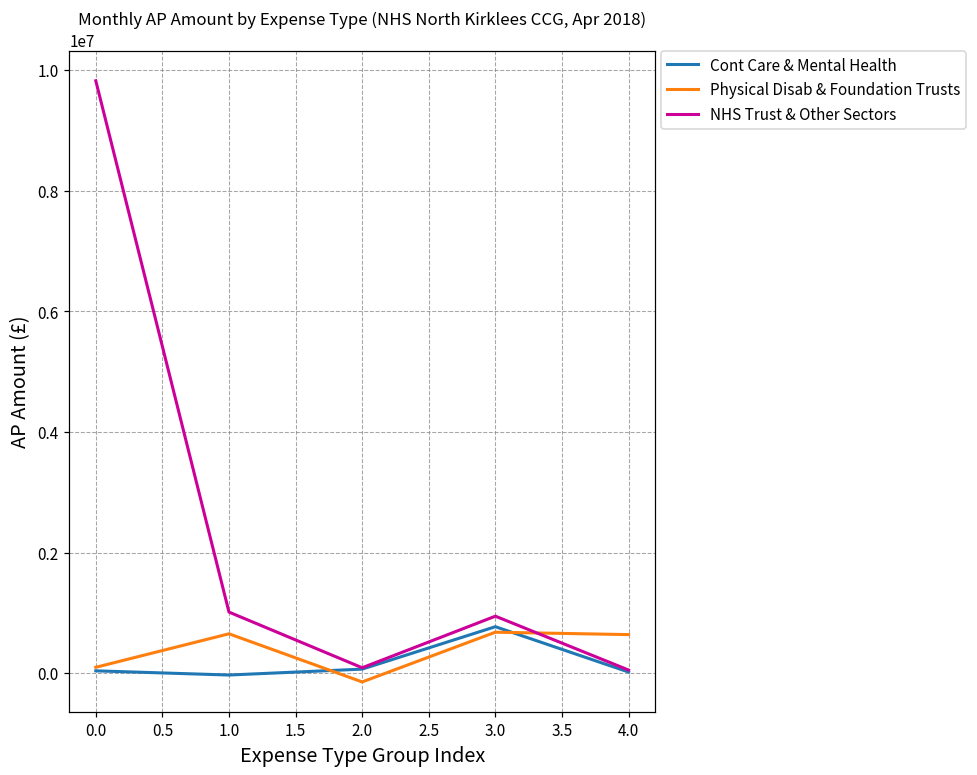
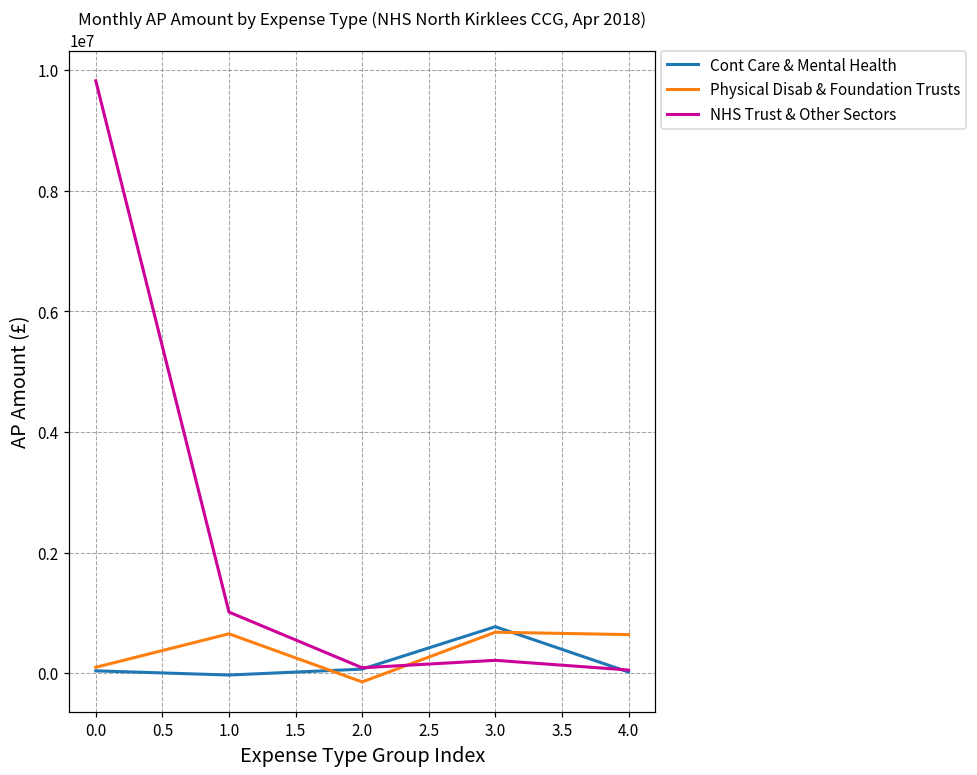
  {
    "Cont Care & Mental Health": {
      "0.0": 0,
      "1.0": 0,
      "3.0": 800000
    },
    "Physical Disab & Foundation Trusts": {
      "0.0": 100000,
      "1.0": 700000,
      "2.0": -100000,
      "3.0": 700000,
      "4.0": 600000
    },
    "NHS Trust & Other Sectors": {
      "0.0": 9800000,
      "1.0": 1000000,
-     "3.0": 900000
+     "3.0": 200000
    }
  }
